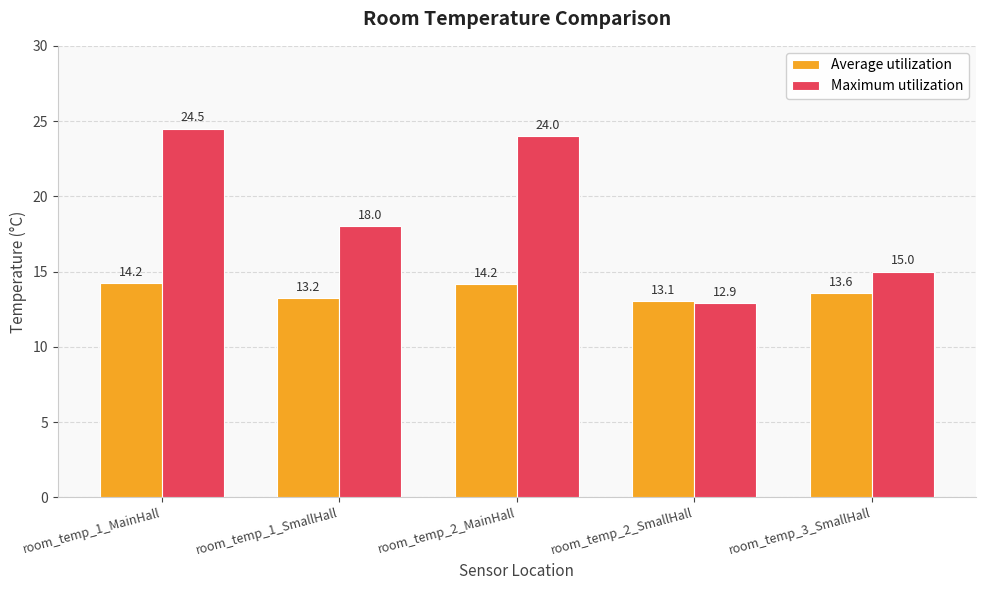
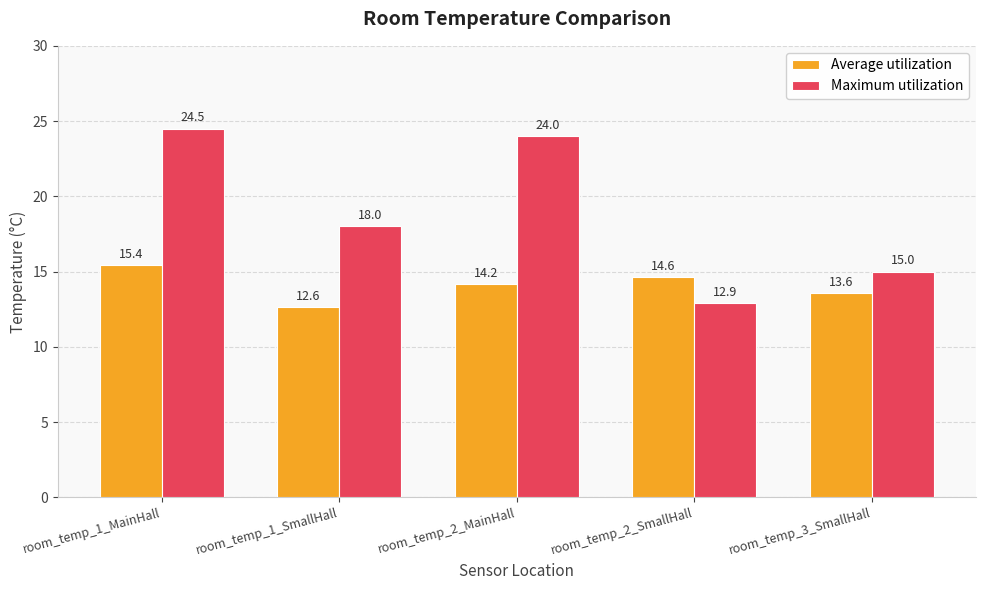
  {
    "Average utilization": {
-     "room_temp_1_MainHall": 14.2,
-     "room_temp_1_SmallHall": 13.2,
+     "room_temp_1_MainHall": 15.4,
+     "room_temp_1_SmallHall": 12.6,
      "room_temp_2_MainHall": 14.2,
-     "room_temp_2_SmallHall": 13.1,
+     "room_temp_2_SmallHall": 14.6,
      "room_temp_3_SmallHall": 13.6
    },
    "Maximum utilization": {
      "room_temp_1_MainHall": 24.5,
      "room_temp_1_SmallHall": 18.0,
      "room_temp_2_MainHall": 24.0,
      "room_temp_2_SmallHall": 12.9,
      "room_temp_3_SmallHall": 15.0
    }
  }
